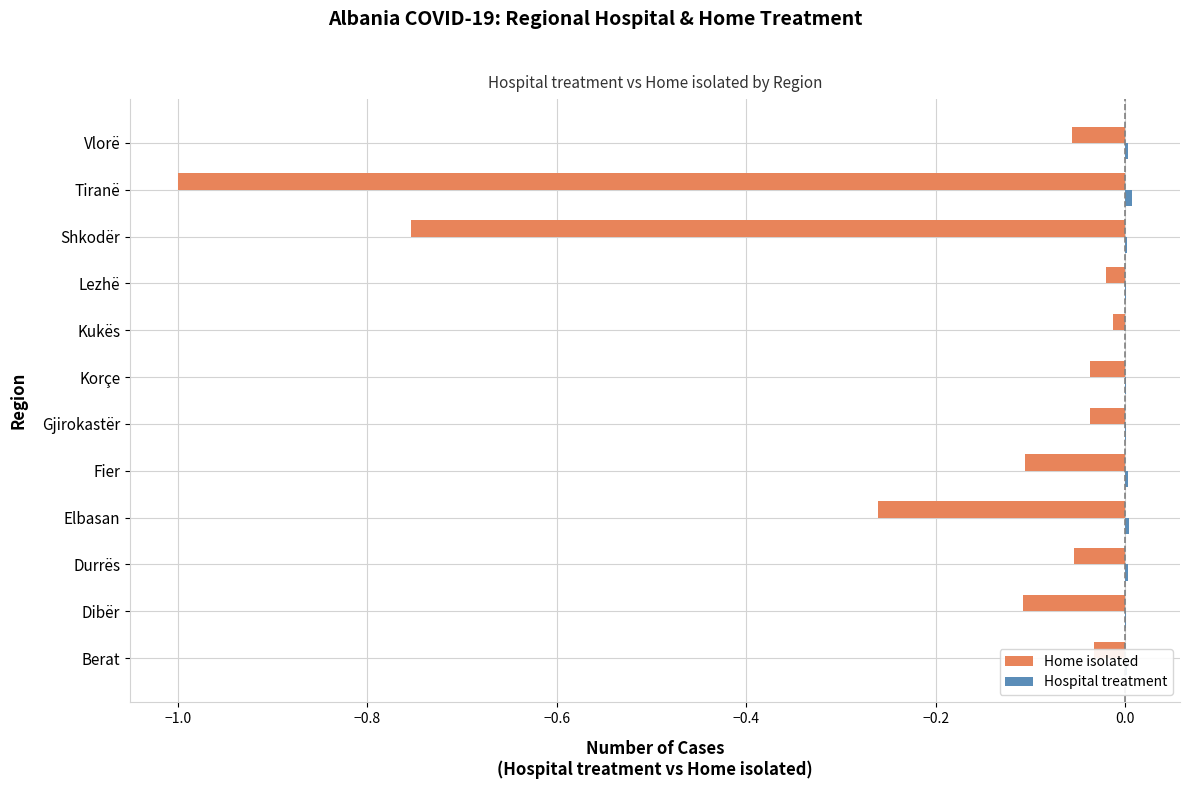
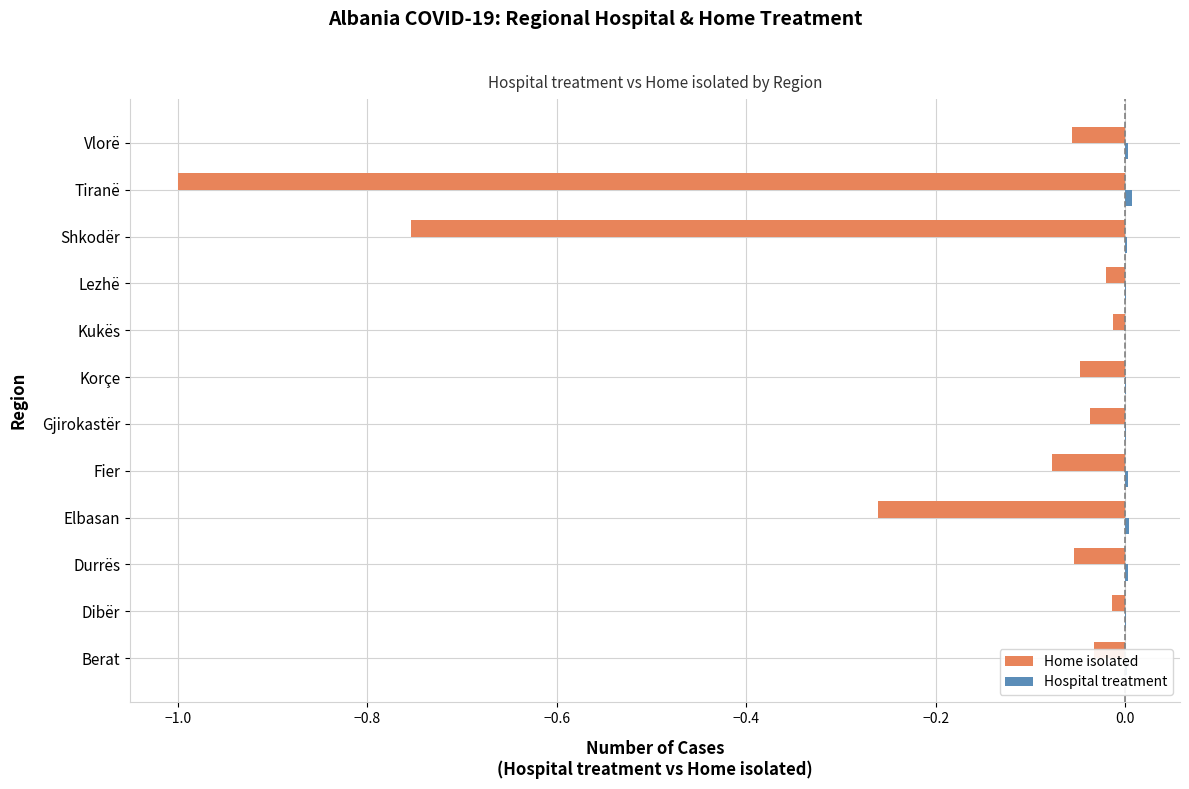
  {
    "Home isolated": {
      "Vlorë": -0.06,
      "Tiranë": -1.00,
      "Shkodër": -0.75,
      "Lezhë": -0.02,
      "Kukës": -0.01,
-     "Korçe": -0.04,
+     "Korçe": -0.05,
      "Gjirokastër": -0.04,
-     "Fier": -0.11,
+     "Fier": -0.08,
      "Elbasan": -0.26,
      "Durrës": -0.05,
-     "Dibër": -0.11
+     "Dibër": -0.01
    },
    "Hospital treatment": {
      "Vlorë": 0.00,
      "Tiranë": 0.01,
      "Fier": 0.00,
      "Elbasan": 0.00,
      "Durrës": 0.00
    }
  }
